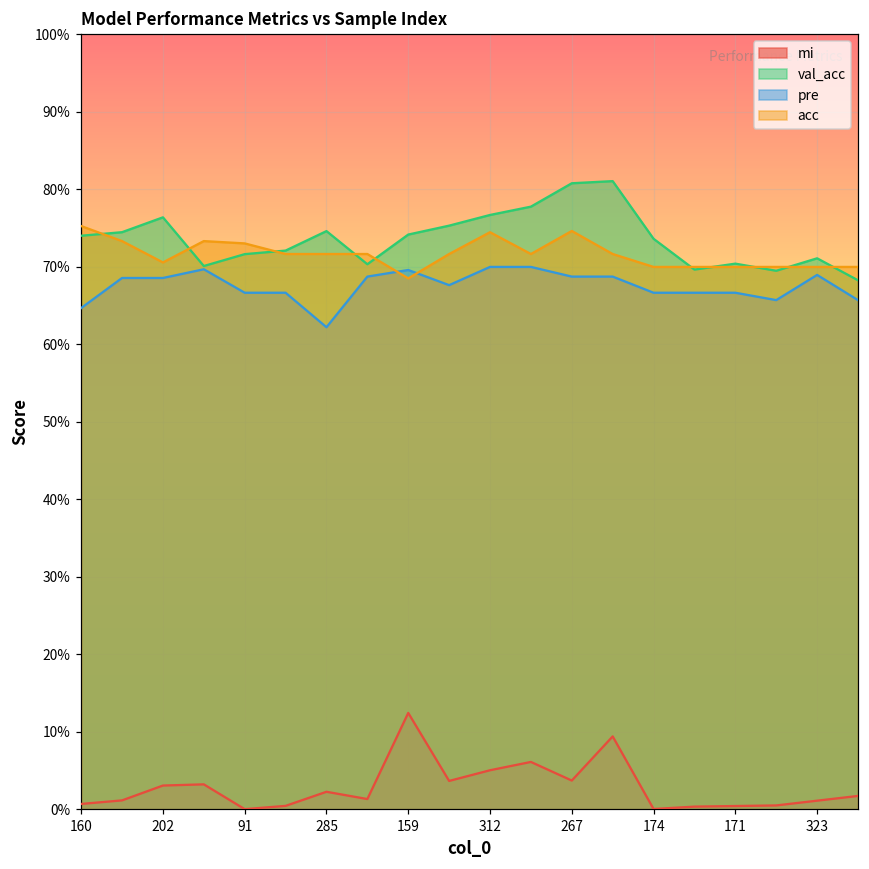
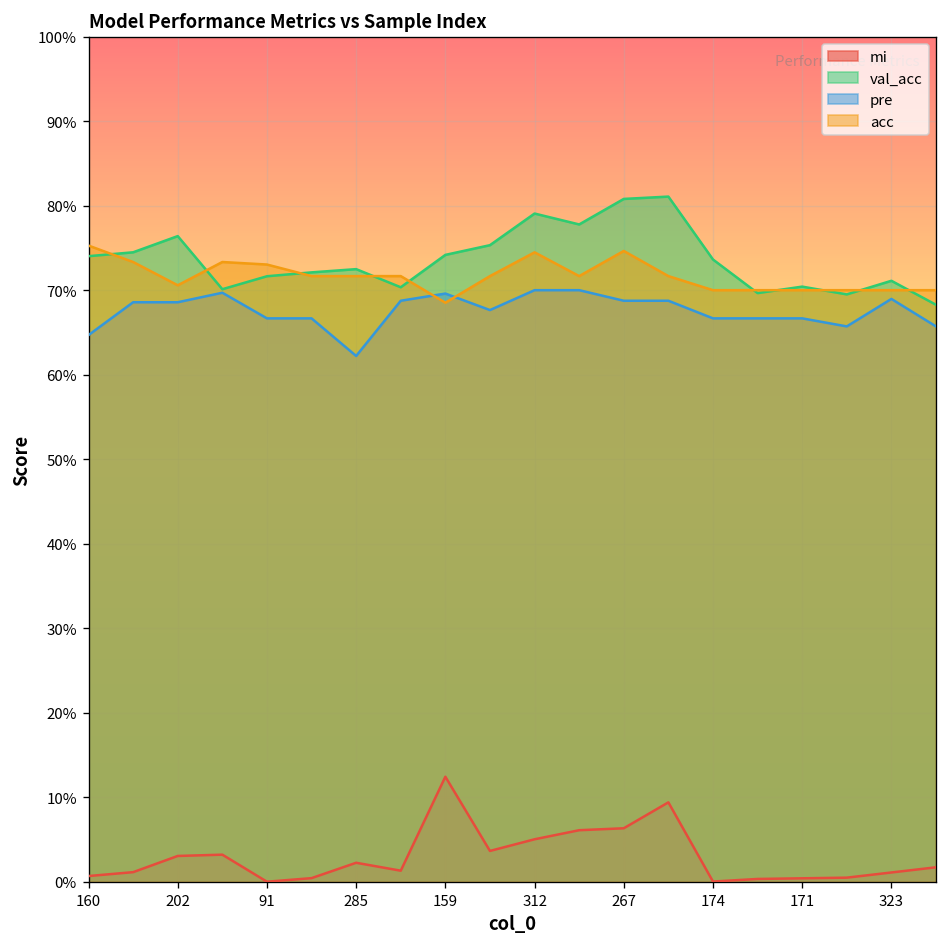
  {
    "mi": {
      "160": "1%",
      "202": "3%",
      "91": "0%",
      "285": "2%",
      "159": "12%",
      "312": "5%",
-     "267": "4%",
+     "267": "6%",
      "174": "0%",
      "171": "0%",
      "323": "1%"
    },
    "val_acc": {
      "160": "74%",
      "202": "76%",
      "91": "72%",
-     "285": "75%",
+     "285": "72%",
      "159": "74%",
-     "312": "77%",
+     "312": "79%",
      "267": "81%",
      "174": "74%",
      "171": "70%",
      "323": "71%"
    },
    "pre": {
      "160": "65%",
      "202": "69%",
      "91": "67%",
      "285": "62%",
      "159": "70%",
      "312": "70%",
      "267": "69%",
      "174": "67%",
      "171": "67%",
      "323": "69%"
    },
    "acc": {
      "160": "75%",
      "202": "71%",
      "91": "73%",
      "285": "72%",
      "159": "69%",
      "312": "74%",
      "267": "75%",
      "174": "70%",
      "171": "70%",
      "323": "70%"
    }
  }
